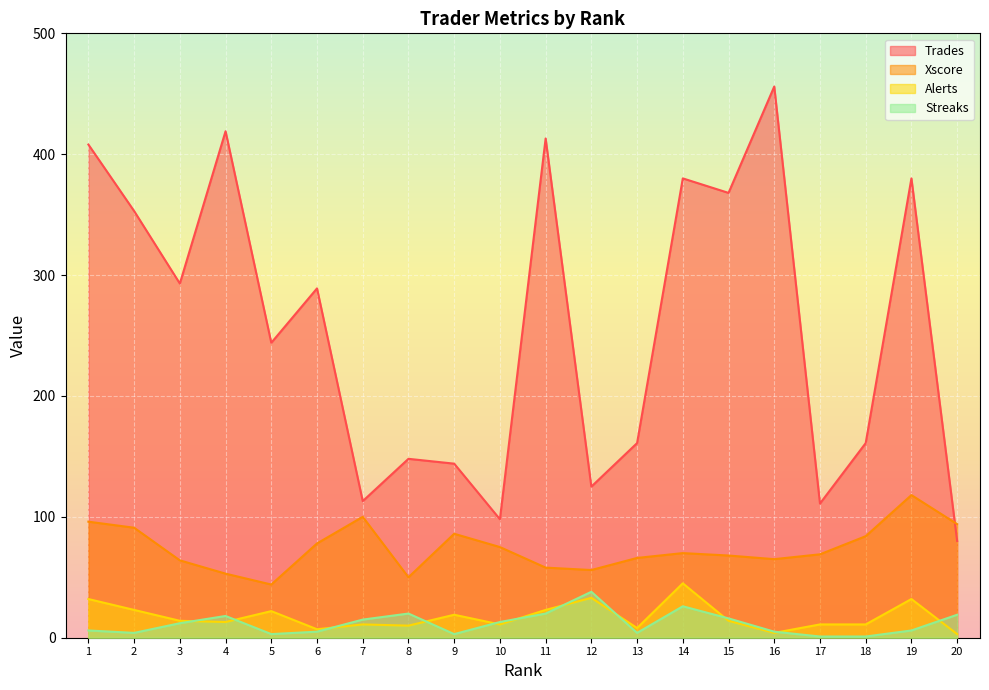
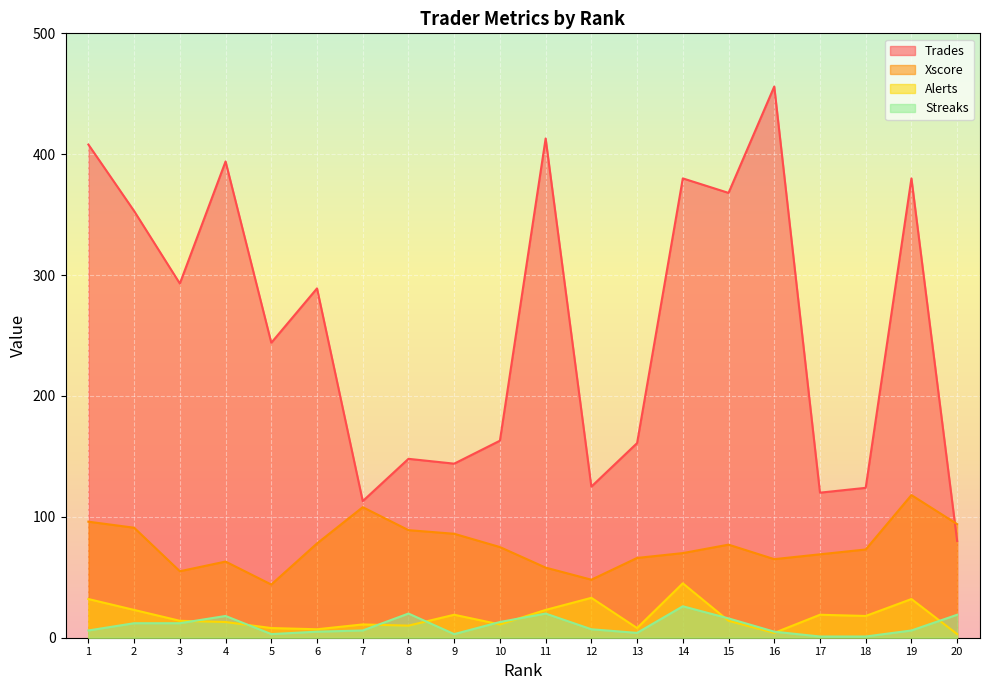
  {
    "Trades": {
      "1": 408,
      "2": 353,
      "3": 293,
-     "4": 419,
+     "4": 394,
      "5": 244,
      "6": 289,
      "7": 113,
      "8": 148,
      "9": 144,
-     "10": 98,
+     "10": 163,
      "11": 413,
      "12": 125,
      "13": 161,
      "14": 380,
      "15": 368,
      "16": 456,
-     "17": 111,
-     "18": 161,
+     "17": 120,
+     "18": 124,
      "19": 380,
      "20": 80
    },
    "Xscore": {
      "1": 96,
      "2": 91,
-     "3": 64,
-     "4": 53,
+     "3": 55,
+     "4": 63,
      "5": 44,
      "6": 78,
-     "7": 100,
-     "8": 50,
+     "7": 108,
+     "8": 89,
      "9": 86,
      "10": 75,
      "11": 58,
-     "12": 56,
+     "12": 48,
      "13": 66,
      "14": 70,
-     "15": 68,
+     "15": 77,
      "16": 65,
      "17": 69,
-     "18": 84,
+     "18": 73,
      "19": 118,
      "20": 94
    },
    "Alerts": {
      "1": 32,
      "2": 23,
      "4": 13,
-     "5": 22,
+     "5": 8,
      "7": 11,
      "8": 10,
      "9": 19,
      "11": 23,
      "12": 33,
      "13": 8,
      "14": 45,
-     "17": 11,
-     "18": 11,
+     "17": 19,
+     "18": 18,
      "19": 32,
      "20": 3
    },
    "Streaks": {
      "1": 6,
-     "2": 4,
+     "2": 12,
      "4": 18,
      "5": 3,
-     "7": 15,
+     "7": 6,
      "8": 20,
      "9": 3,
      "11": 20,
-     "12": 38,
+     "12": 7,
      "13": 4,
      "14": 26,
      "17": 1,
      "18": 1,
      "19": 6,
      "20": 19
    }
  }
